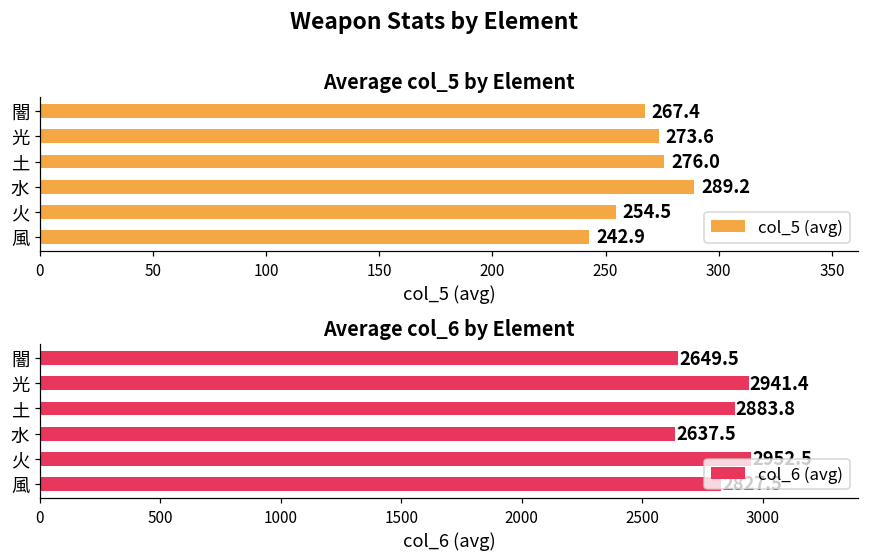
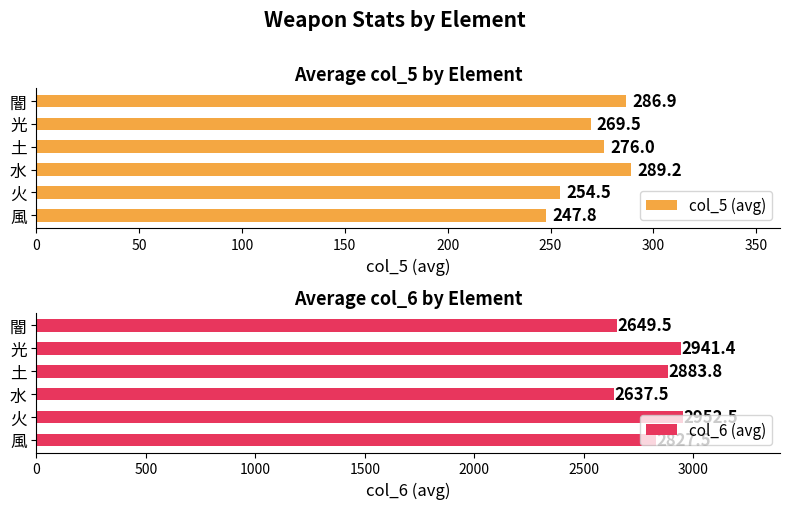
  {
    "Average col_5 by Element": {
-     "闇": 267.4,
-     "光": 273.6,
+     "闇": 286.9,
+     "光": 269.5,
      "土": 276.0,
      "水": 289.2,
      "火": 254.5,
-     "風": 242.9
+     "風": 247.8
    },
    "Average col_6 by Element": {
      "闇": 2649.5,
      "光": 2941.4,
      "土": 2883.8,
      "水": 2637.5
    }
  }
